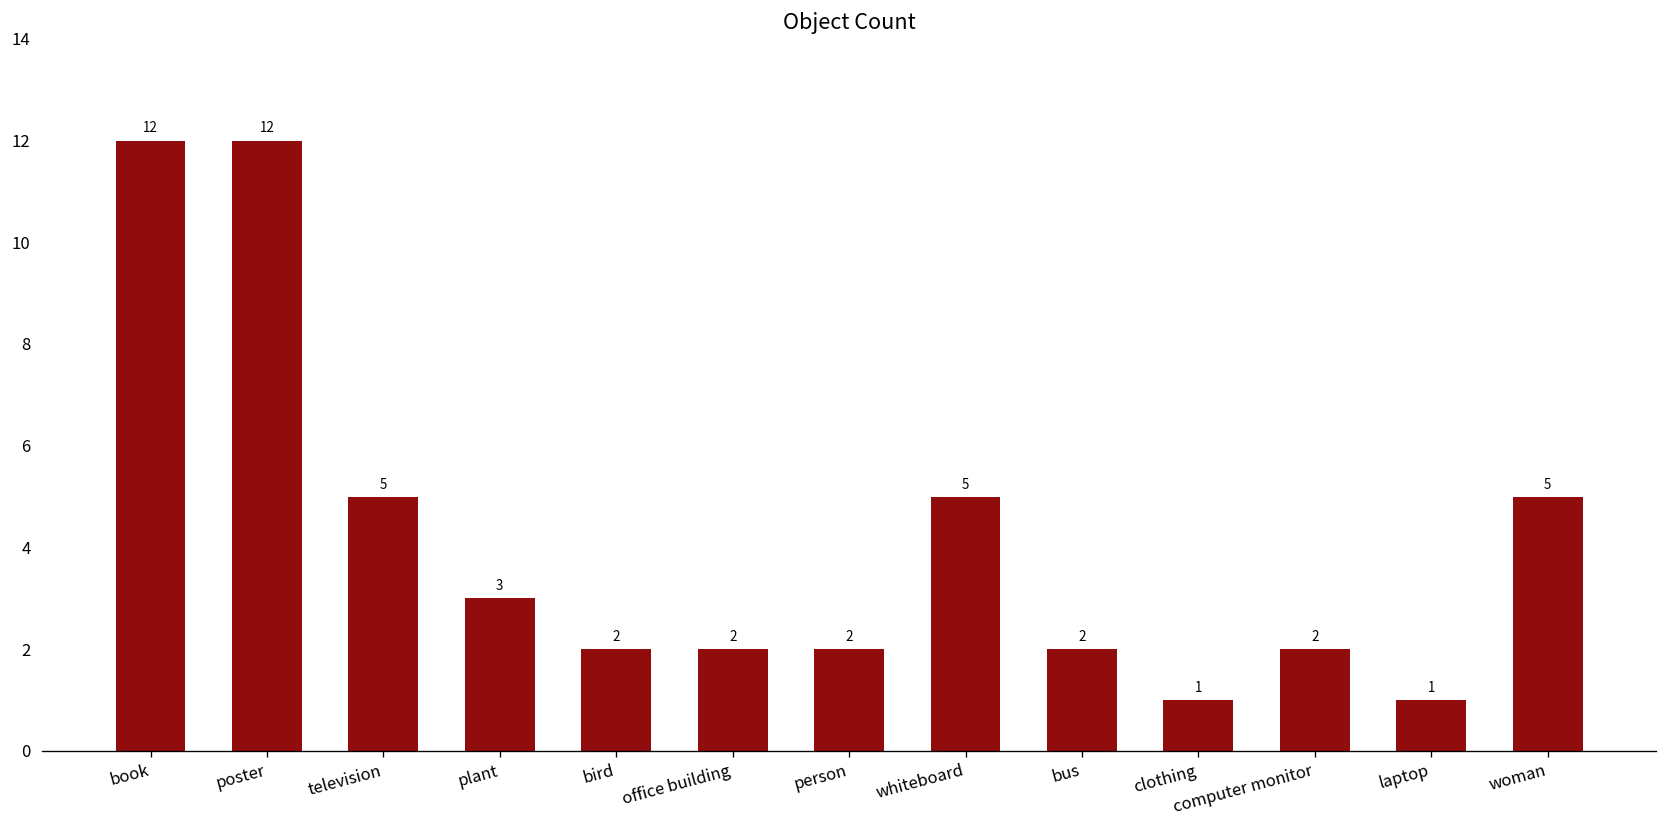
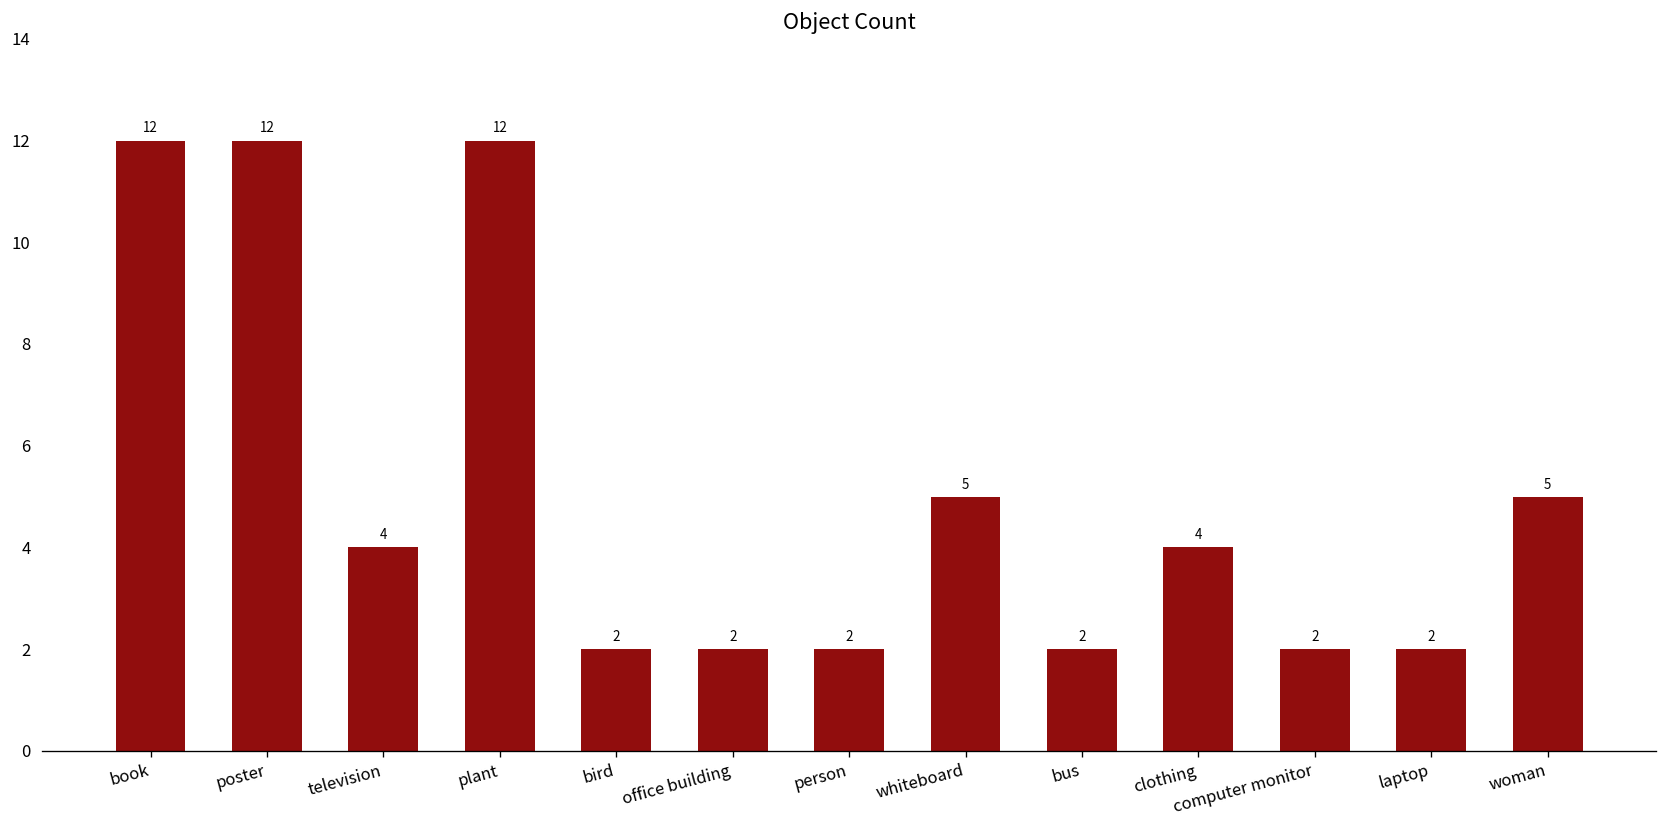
  {
    "book": 12,
    "poster": 12,
-   "television": 5,
-   "plant": 3,
+   "television": 4,
+   "plant": 12,
    "bird": 2,
    "office building": 2,
    "person": 2,
    "whiteboard": 5,
    "bus": 2,
-   "clothing": 1,
+   "clothing": 4,
    "computer monitor": 2,
-   "laptop": 1,
+   "laptop": 2,
    "woman": 5
  }
